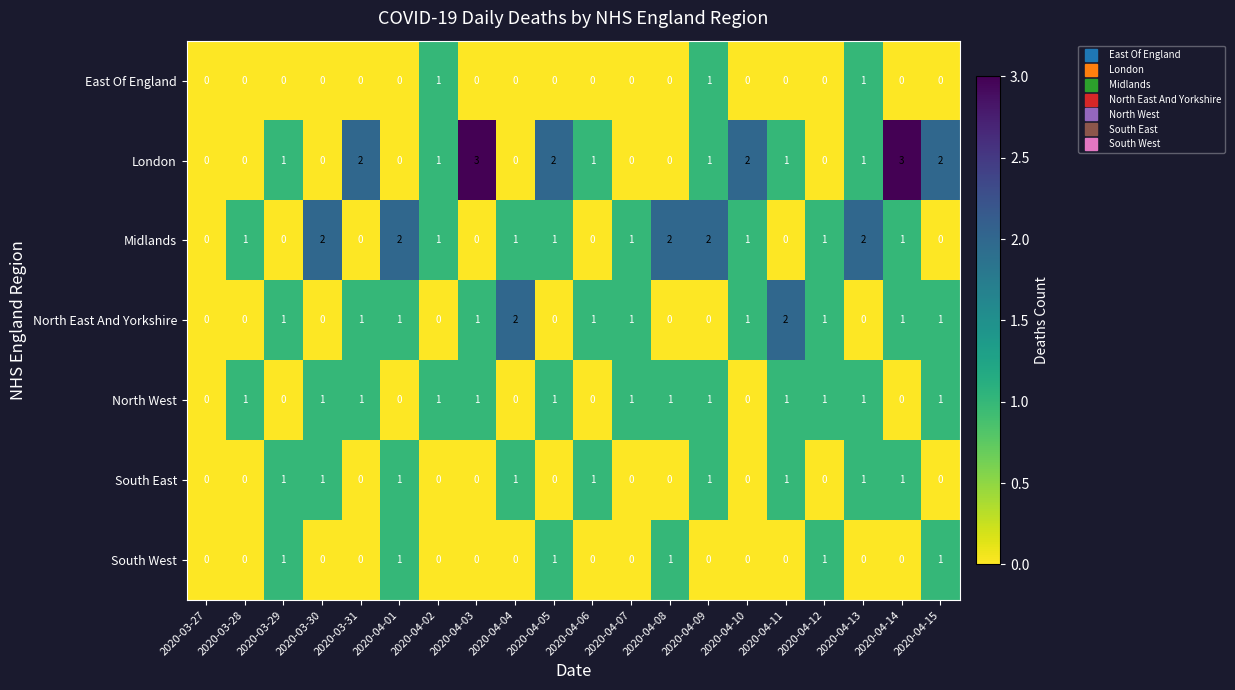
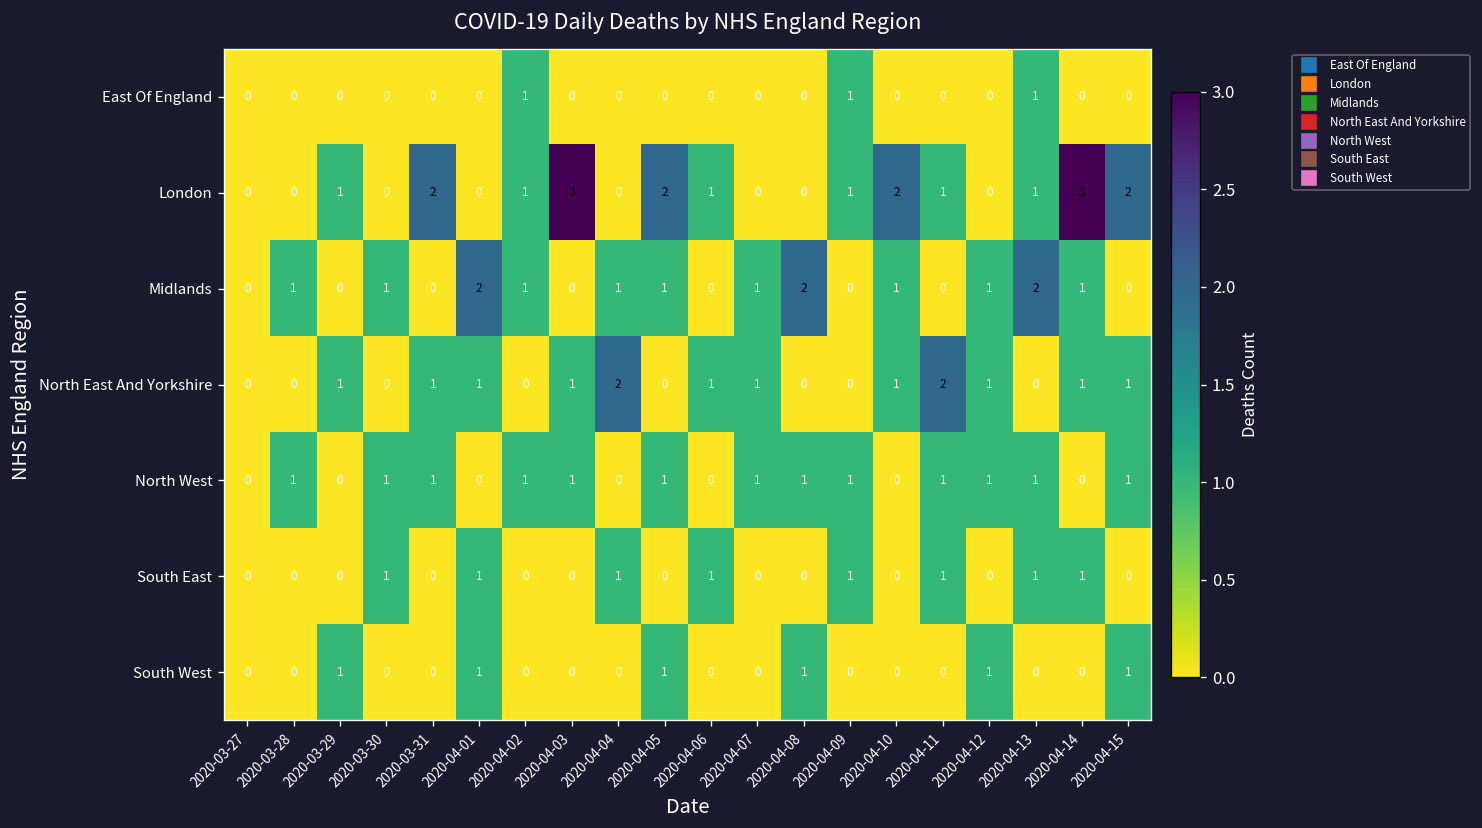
  {
    "East Of England": {
      "2020-03-27": 0,
      "2020-03-28": 0,
      "2020-03-29": 0,
      "2020-03-30": 0,
      "2020-03-31": 0,
      "2020-04-01": 0,
      "2020-04-02": 1,
      "2020-04-03": 0,
      "2020-04-04": 0,
      "2020-04-05": 0,
      "2020-04-06": 0,
      "2020-04-07": 0,
      "2020-04-08": 0,
      "2020-04-09": 1,
      "2020-04-10": 0,
      "2020-04-11": 0,
      "2020-04-12": 0,
      "2020-04-13": 1,
      "2020-04-14": 0,
      "2020-04-15": 0
    },
    "London": {
      "2020-03-27": 0,
      "2020-03-28": 0,
      "2020-03-29": 1,
      "2020-03-30": 0,
      "2020-03-31": 2,
      "2020-04-01": 0,
      "2020-04-02": 1,
      "2020-04-03": 3,
      "2020-04-04": 0,
      "2020-04-05": 2,
      "2020-04-06": 1,
      "2020-04-07": 0,
      "2020-04-08": 0,
      "2020-04-09": 1,
      "2020-04-10": 2,
      "2020-04-11": 1,
      "2020-04-12": 0,
      "2020-04-13": 1,
      "2020-04-14": 3,
      "2020-04-15": 2
    },
    "Midlands": {
      "2020-03-27": 0,
      "2020-03-28": 1,
      "2020-03-29": 0,
-     "2020-03-30": 2,
+     "2020-03-30": 1,
      "2020-03-31": 0,
      "2020-04-01": 2,
      "2020-04-02": 1,
      "2020-04-03": 0,
      "2020-04-04": 1,
      "2020-04-05": 1,
      "2020-04-06": 0,
      "2020-04-07": 1,
      "2020-04-08": 2,
-     "2020-04-09": 2,
+     "2020-04-09": 0,
      "2020-04-10": 1,
      "2020-04-11": 0,
      "2020-04-12": 1,
      "2020-04-13": 2,
      "2020-04-14": 1,
      "2020-04-15": 0
    },
    "North East And Yorkshire": {
      "2020-03-27": 0,
      "2020-03-28": 0,
      "2020-03-29": 1,
      "2020-03-30": 0,
      "2020-03-31": 1,
      "2020-04-01": 1,
      "2020-04-02": 0,
      "2020-04-03": 1,
      "2020-04-04": 2,
      "2020-04-05": 0,
      "2020-04-06": 1,
      "2020-04-07": 1,
      "2020-04-08": 0,
      "2020-04-09": 0,
      "2020-04-10": 1,
      "2020-04-11": 2,
      "2020-04-12": 1,
      "2020-04-13": 0,
      "2020-04-14": 1,
      "2020-04-15": 1
    },
    "North West": {
      "2020-03-27": 0,
      "2020-03-28": 1,
      "2020-03-29": 0,
      "2020-03-30": 1,
      "2020-03-31": 1,
      "2020-04-01": 0,
      "2020-04-02": 1,
      "2020-04-03": 1,
      "2020-04-04": 0,
      "2020-04-05": 1,
      "2020-04-06": 0,
      "2020-04-07": 1,
      "2020-04-08": 1,
      "2020-04-09": 1,
      "2020-04-10": 0,
      "2020-04-11": 1,
      "2020-04-12": 1,
      "2020-04-13": 1,
      "2020-04-14": 0,
      "2020-04-15": 1
    },
    "South East": {
      "2020-03-27": 0,
      "2020-03-28": 0,
-     "2020-03-29": 1,
+     "2020-03-29": 0,
      "2020-03-30": 1,
      "2020-03-31": 0,
      "2020-04-01": 1,
      "2020-04-02": 0,
      "2020-04-03": 0,
      "2020-04-04": 1,
      "2020-04-05": 0,
      "2020-04-06": 1,
      "2020-04-07": 0,
      "2020-04-08": 0,
      "2020-04-09": 1,
      "2020-04-10": 0,
      "2020-04-11": 1,
      "2020-04-12": 0,
      "2020-04-13": 1,
      "2020-04-14": 1,
      "2020-04-15": 0
    },
    "South West": {
      "2020-03-27": 0,
      "2020-03-28": 0,
      "2020-03-29": 1,
      "2020-03-30": 0,
      "2020-03-31": 0,
      "2020-04-01": 1,
      "2020-04-02": 0,
      "2020-04-03": 0,
      "2020-04-04": 0,
      "2020-04-05": 1,
      "2020-04-06": 0,
      "2020-04-07": 0,
      "2020-04-08": 1,
      "2020-04-09": 0,
      "2020-04-10": 0,
      "2020-04-11": 0,
      "2020-04-12": 1,
      "2020-04-13": 0,
      "2020-04-14": 0,
      "2020-04-15": 1
    }
  }
